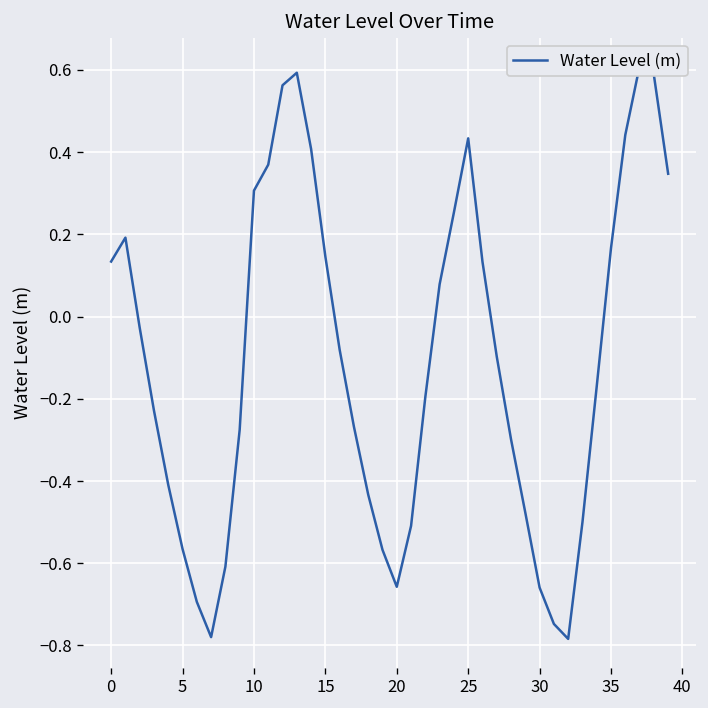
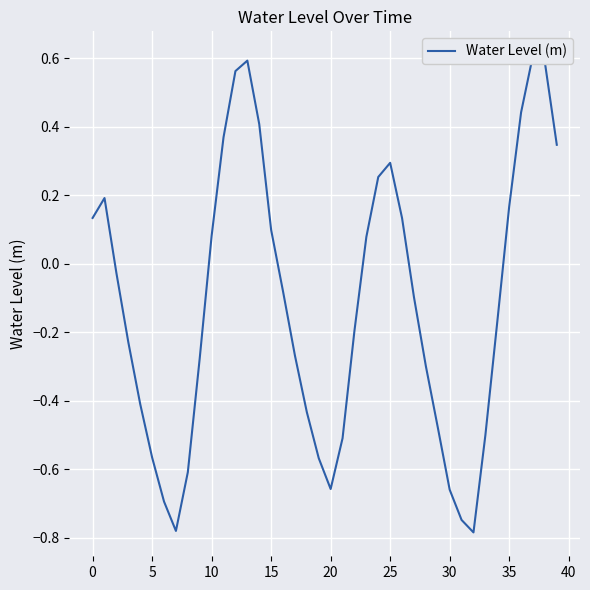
  {
    "0": 0.13,
    "5": -0.57,
-   "10": 0.31,
-   "15": 0.15,
+   "10": 0.08,
+   "15": 0.10,
    "20": -0.66,
-   "25": 0.43,
+   "25": 0.29,
    "30": -0.66,
    "35": 0.17
  }
